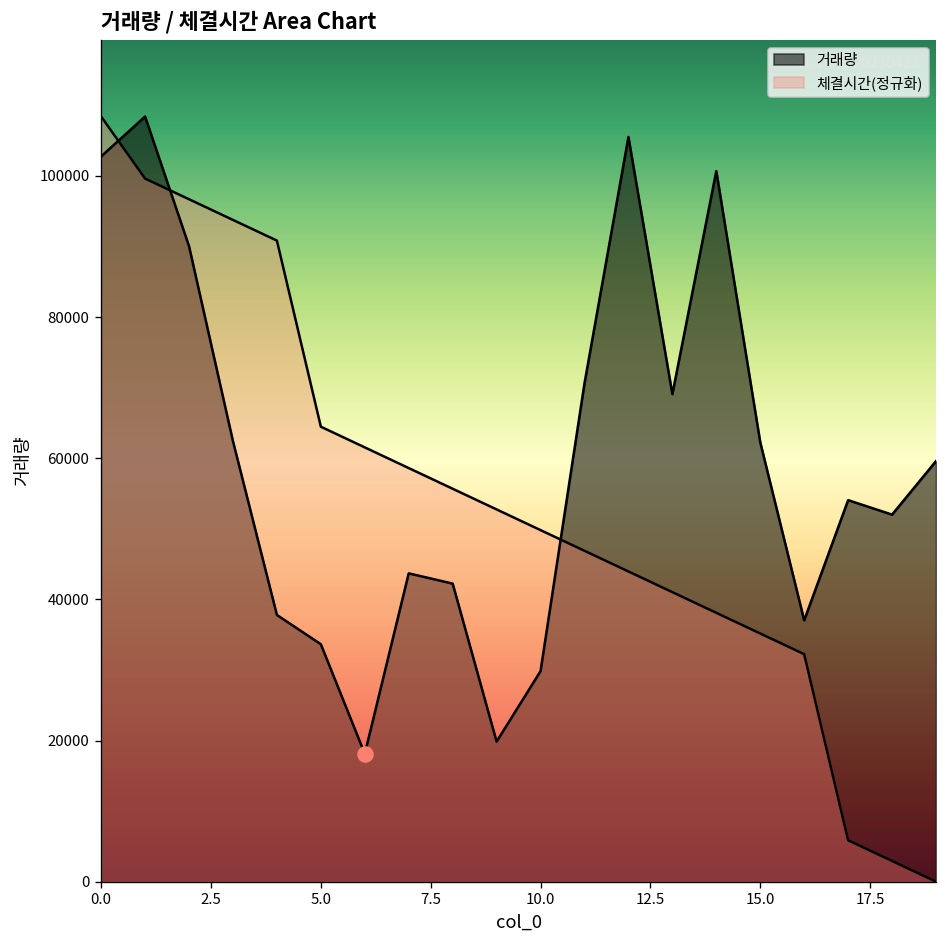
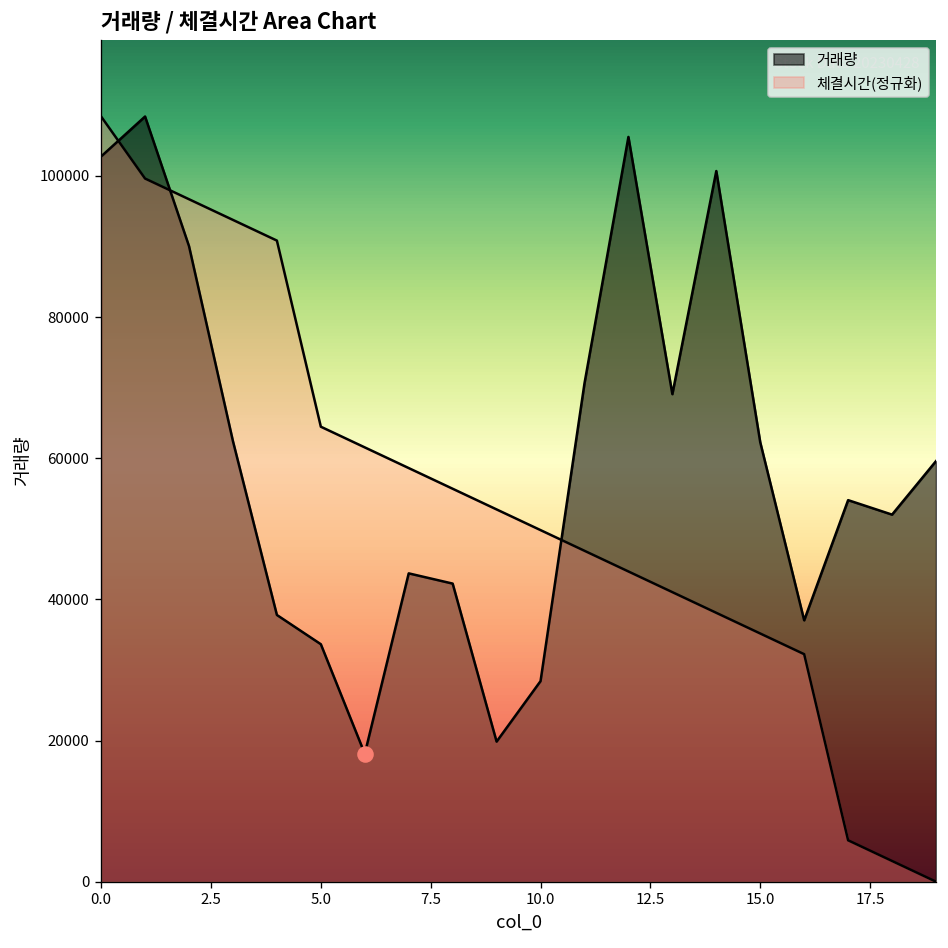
  {
    "거래량": {
      "0.0": 103000,
      "5.0": 34000,
-     "10.0": 30000,
+     "10.0": 28000,
      "15.0": 62000
    }
  }
